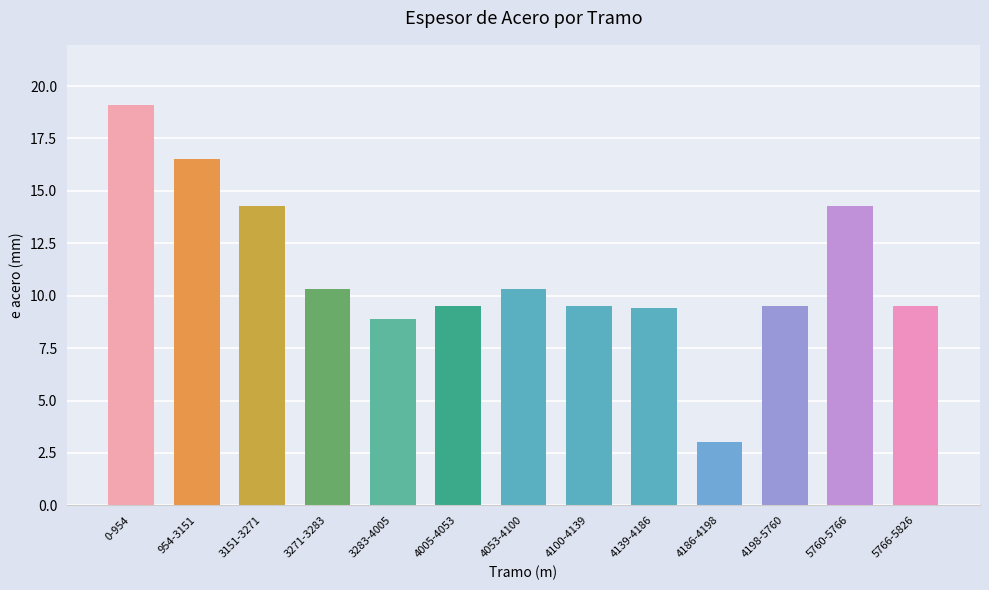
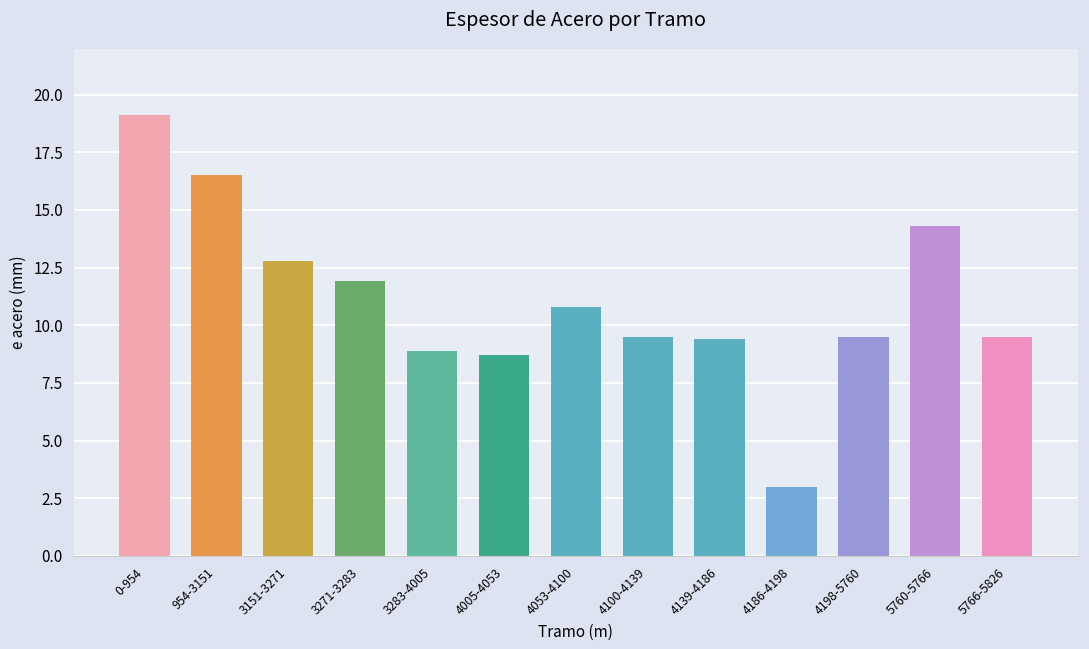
  {
    "0-954": 19.1,
    "954-3151": 16.5,
-   "3151-3271": 14.3,
-   "3271-3283": 10.3,
+   "3151-3271": 12.8,
+   "3271-3283": 11.9,
    "3283-4005": 8.9,
-   "4005-4053": 9.5,
-   "4053-4100": 10.3,
+   "4005-4053": 8.7,
+   "4053-4100": 10.8,
    "4100-4139": 9.5,
    "4139-4186": 9.4,
    "4186-4198": 3.0,
    "4198-5760": 9.5,
    "5760-5766": 14.3,
    "5766-5826": 9.5
  }
